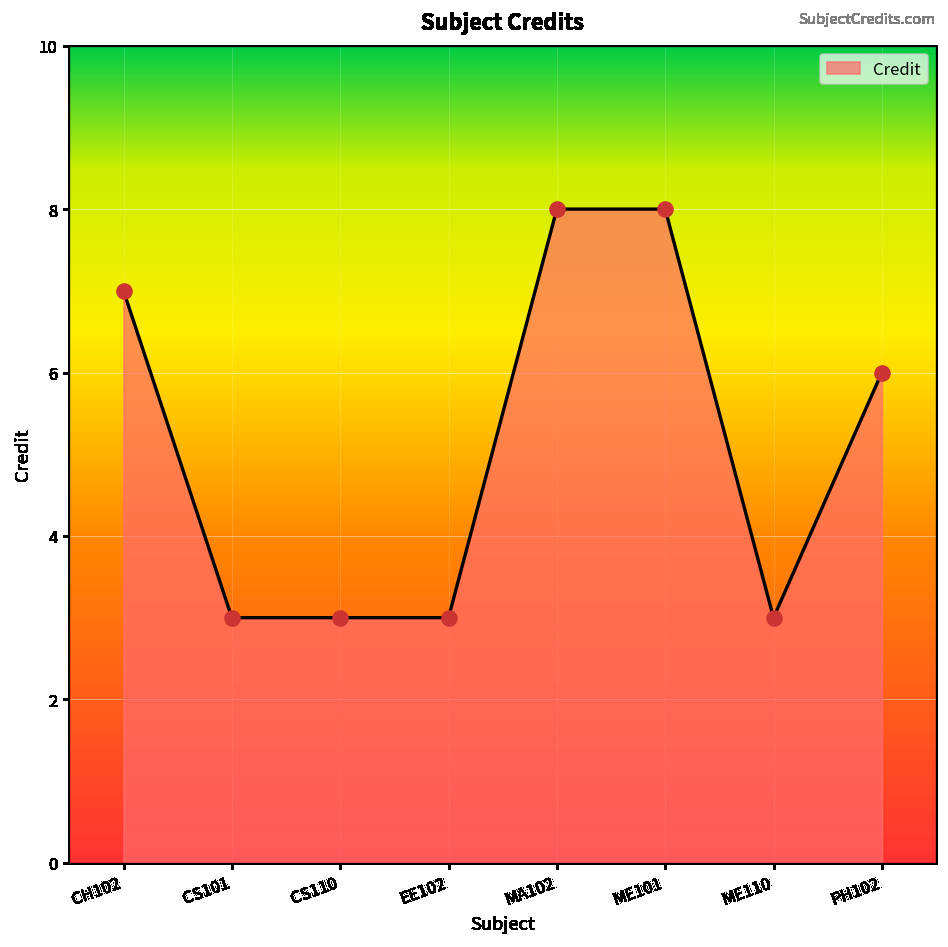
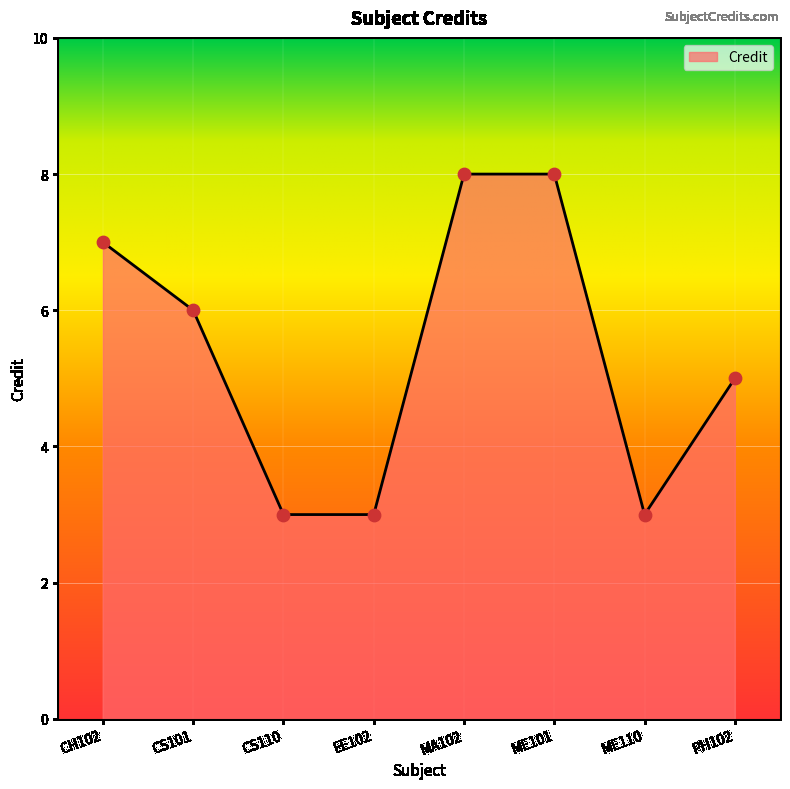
  {
    "CH102": 7,
-   "CS101": 3,
+   "CS101": 6,
    "CS110": 3,
    "EE102": 3,
    "MA102": 8,
    "ME101": 8,
    "ME110": 3,
-   "PH102": 6
+   "PH102": 5
  }
